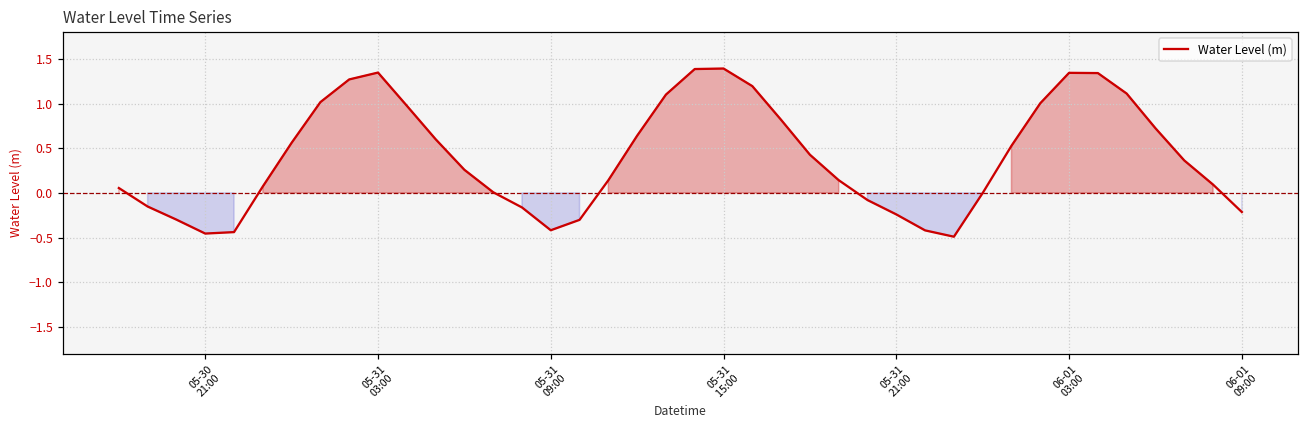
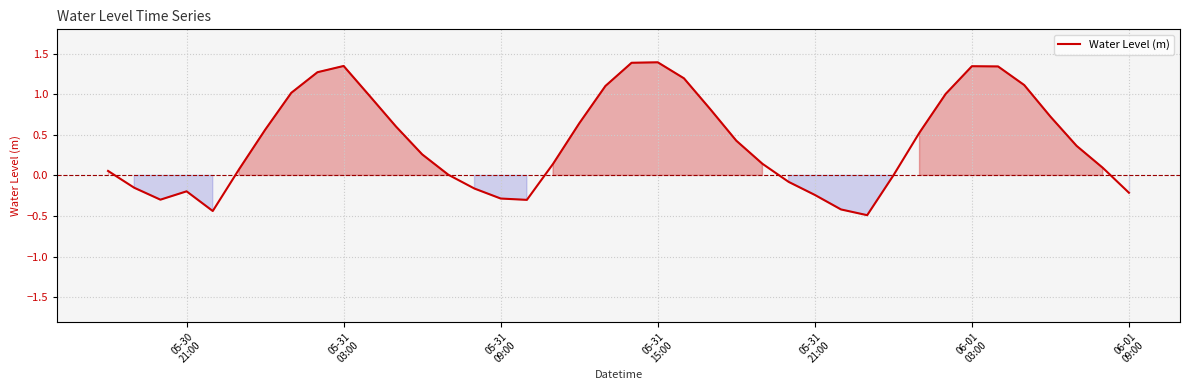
  {
-   "05-30 21:00": -0.5,
+   "05-30 21:00": -0.2,
    "05-31 03:00": 1.3,
-   "05-31 09:00": -0.4,
+   "05-31 09:00": -0.3,
    "05-31 15:00": 1.4,
    "05-31 21:00": -0.2,
    "06-01 03:00": 1.3,
    "06-01 09:00": -0.2
  }
